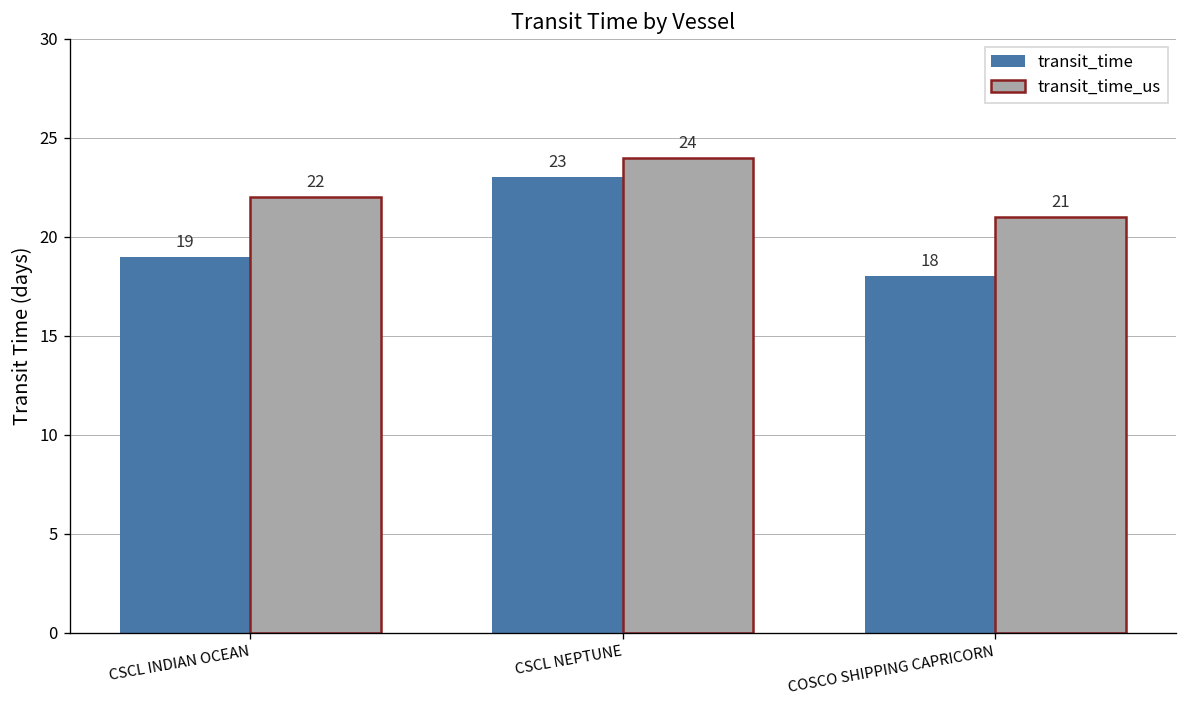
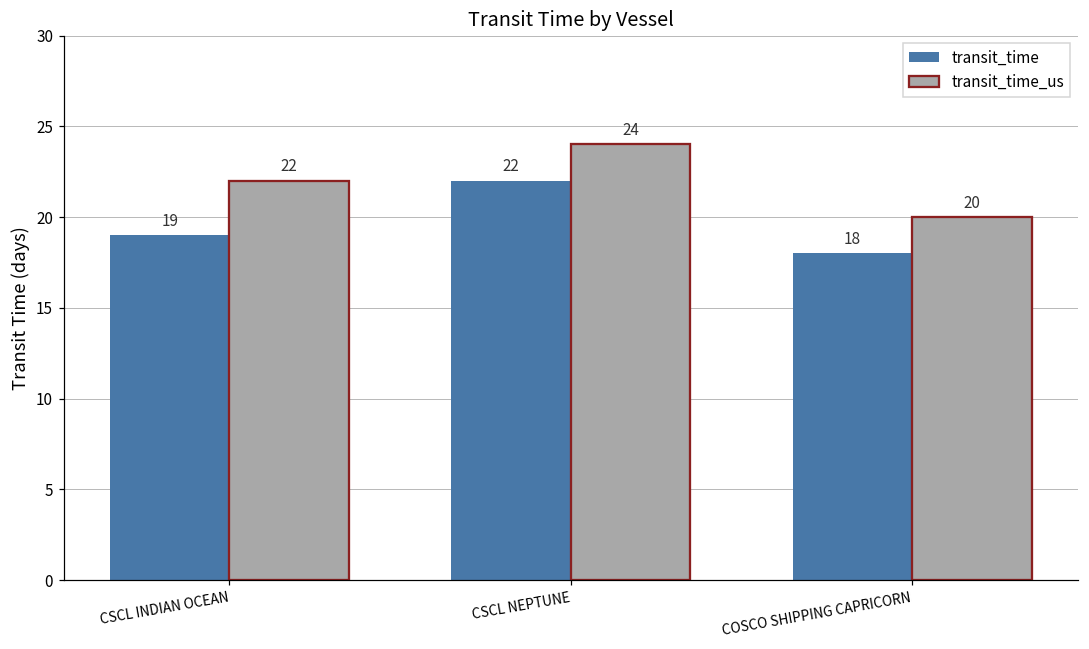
  {
    "transit_time": {
      "CSCL INDIAN OCEAN": 19,
-     "CSCL NEPTUNE": 23,
+     "CSCL NEPTUNE": 22,
      "COSCO SHIPPING CAPRICORN": 18
    },
    "transit_time_us": {
      "CSCL INDIAN OCEAN": 22,
      "CSCL NEPTUNE": 24,
-     "COSCO SHIPPING CAPRICORN": 21
+     "COSCO SHIPPING CAPRICORN": 20
    }
  }
